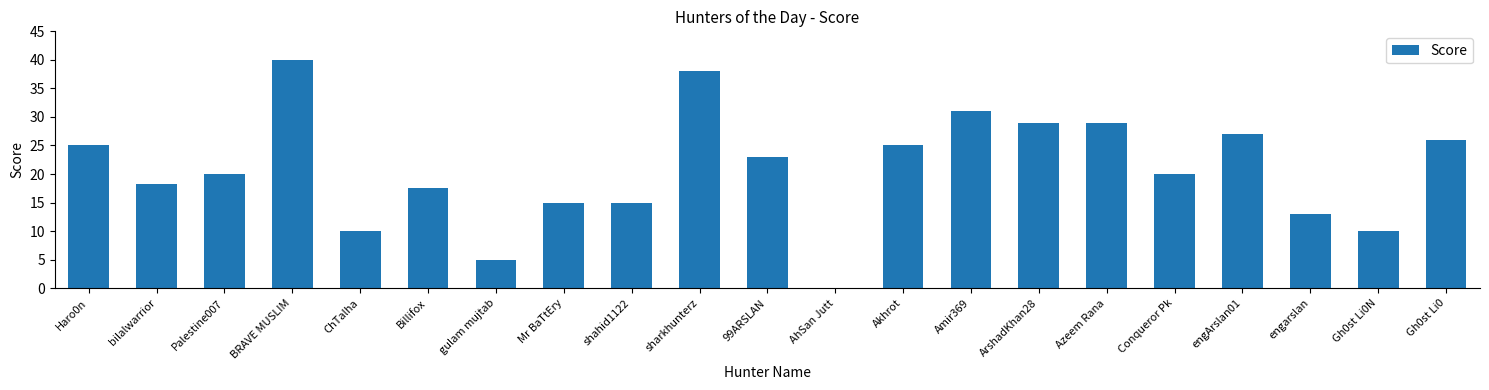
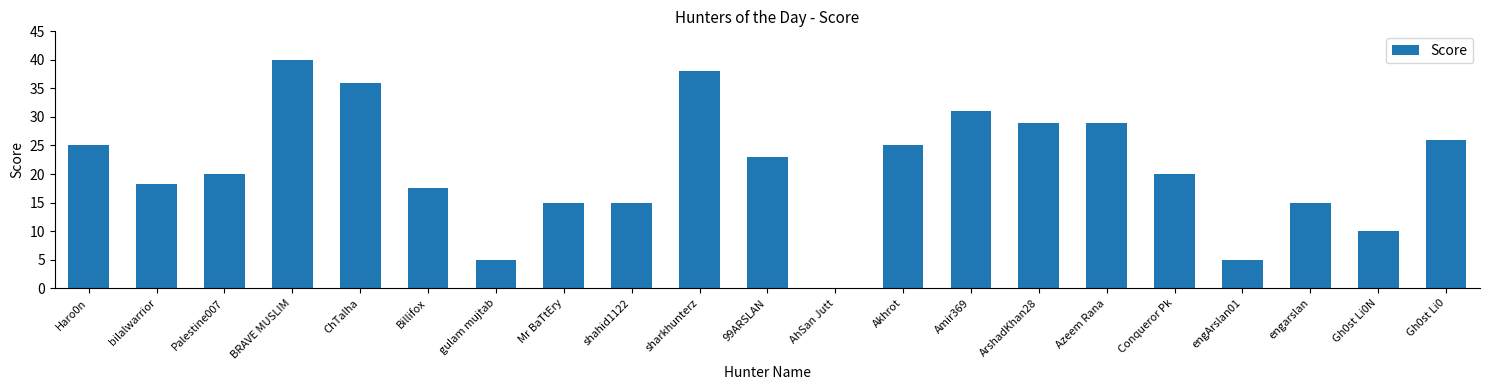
  {
    "Haro0n": 25,
    "bilalwarrior": 18,
    "Palestine007": 20,
    "BRAVE MUSLIM": 40,
-   "ChTalha": 10,
+   "ChTalha": 36,
    "Billifox": 18,
    "gulam mujtab": 5,
    "Mr BaTtEry": 15,
    "shahid1122": 15,
    "sharkhunterz": 38,
    "99ARSLAN": 23,
    "AhSan Jutt": 0,
    "Akhrot": 25,
    "Amir369": 31,
    "ArshadKhan28": 29,
    "Azeem Rana": 29,
    "Conqueror Pk": 20,
-   "engArslan01": 27,
-   "engarslan": 13,
+   "engArslan01": 5,
+   "engarslan": 15,
    "Gh0st Li0N": 10,
    "Gh0st Li0": 26
  }
